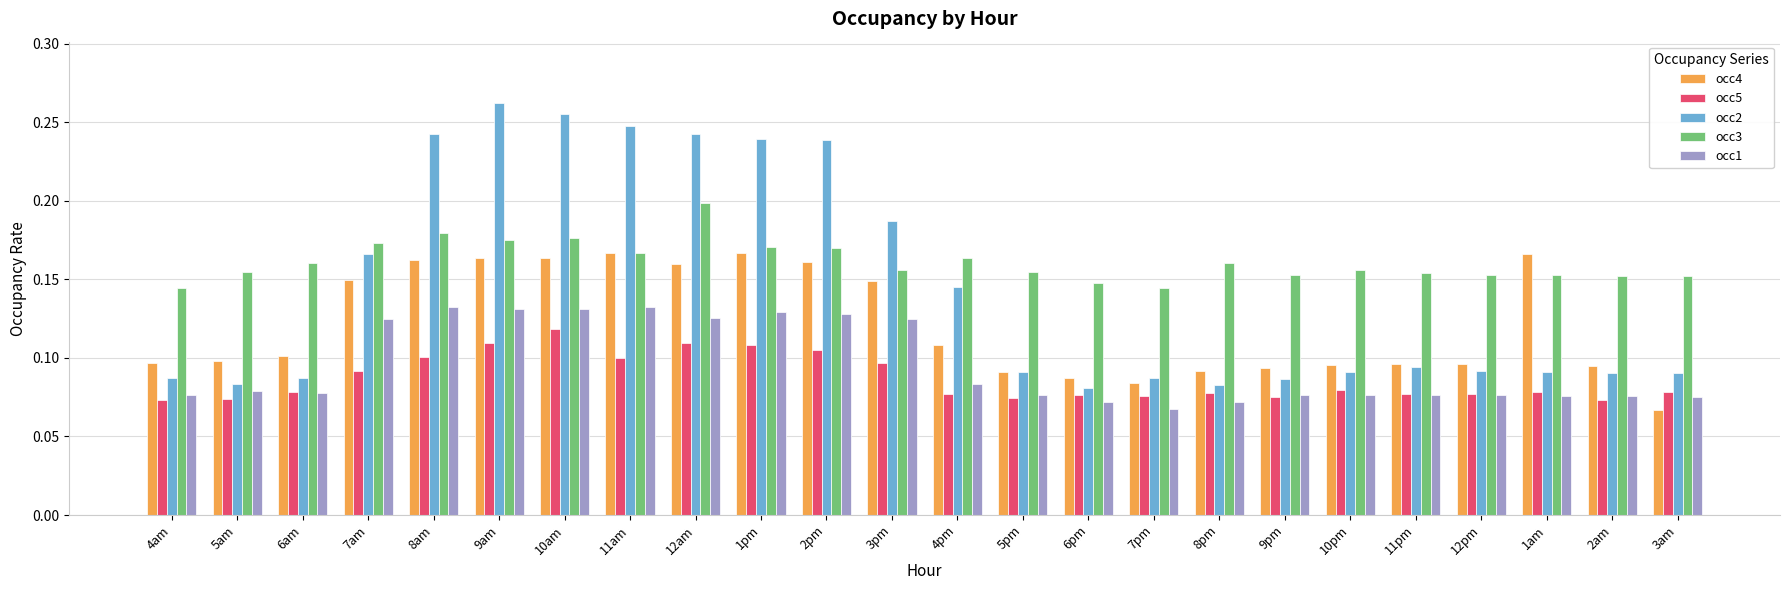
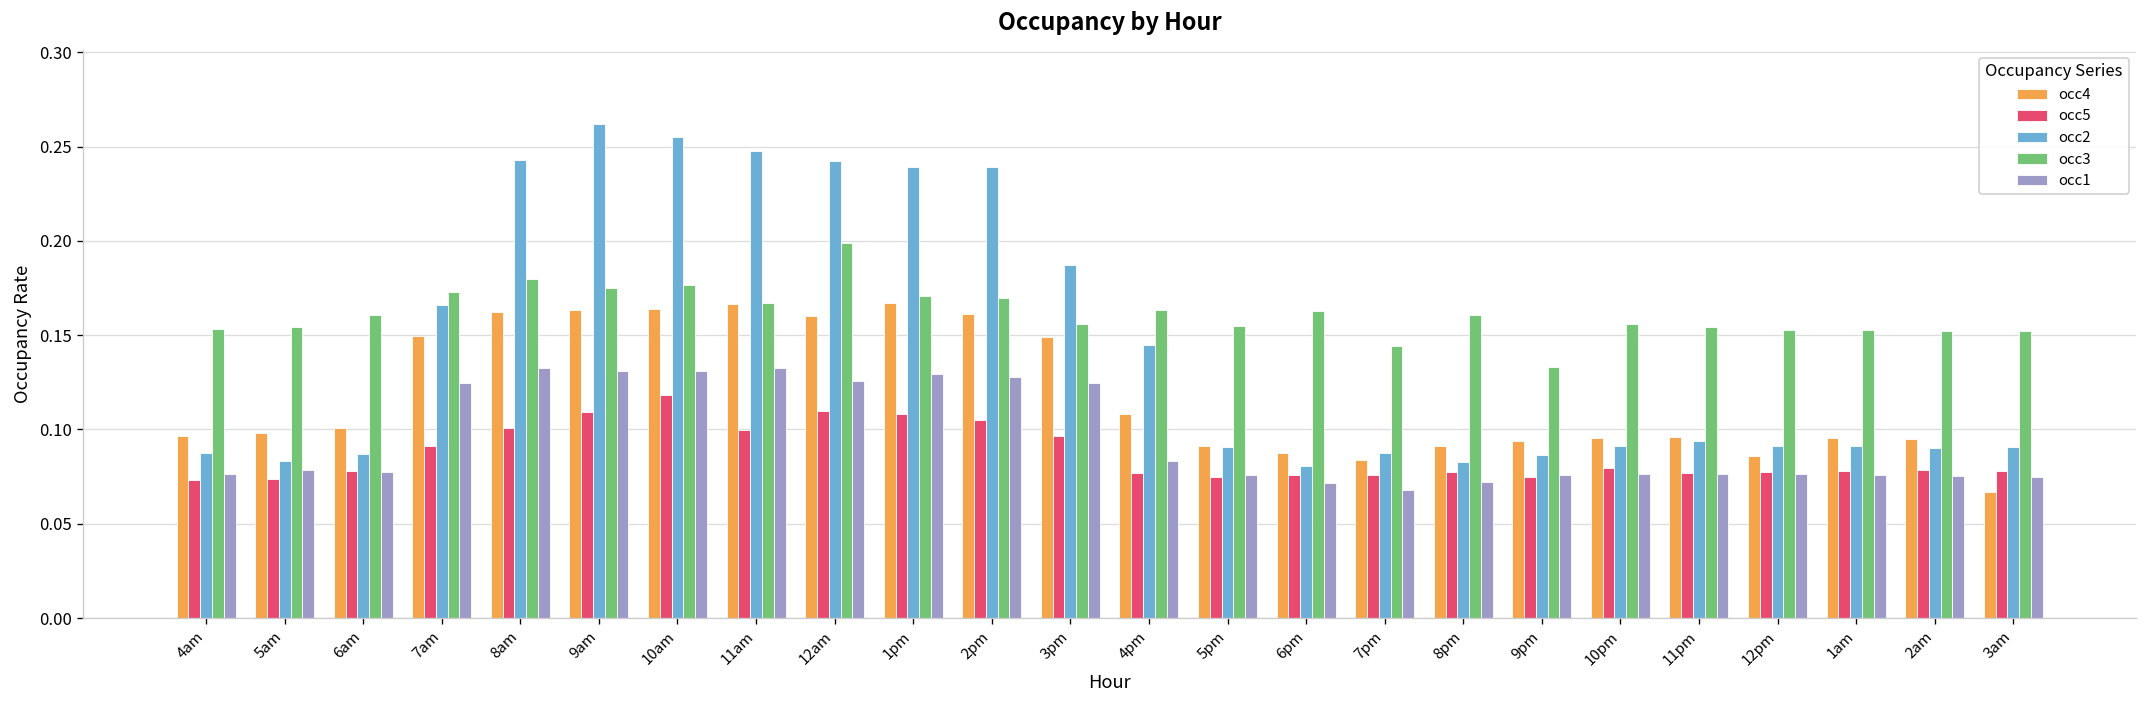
  {
    "occ4": {
      "4am": 0.097,
      "5am": 0.098,
      "6am": 0.101,
      "7am": 0.149,
      "8am": 0.162,
      "9am": 0.164,
      "10am": 0.164,
      "11am": 0.167,
      "12am": 0.160,
      "1pm": 0.167,
      "2pm": 0.161,
      "3pm": 0.149,
      "4pm": 0.108,
      "5pm": 0.091,
      "6pm": 0.087,
      "7pm": 0.084,
      "8pm": 0.091,
      "9pm": 0.094,
      "10pm": 0.096,
      "11pm": 0.096,
-     "12pm": 0.096,
-     "1am": 0.166,
+     "12pm": 0.086,
+     "1am": 0.095,
      "2am": 0.095,
      "3am": 0.067
    },
    "occ5": {
      "4am": 0.073,
      "5am": 0.074,
      "6am": 0.078,
      "7am": 0.092,
      "8am": 0.101,
      "9am": 0.110,
      "10am": 0.118,
      "11am": 0.100,
      "12am": 0.110,
      "1pm": 0.108,
      "2pm": 0.105,
      "3pm": 0.097,
      "4pm": 0.077,
      "5pm": 0.075,
      "6pm": 0.076,
      "7pm": 0.076,
      "8pm": 0.077,
      "9pm": 0.075,
      "10pm": 0.080,
      "11pm": 0.077,
      "12pm": 0.077,
      "1am": 0.078,
-     "2am": 0.073,
+     "2am": 0.078,
      "3am": 0.078
    },
    "occ3": {
-     "4am": 0.144,
+     "4am": 0.153,
      "5am": 0.154,
      "6am": 0.161,
      "7am": 0.173,
      "8am": 0.180,
      "9am": 0.175,
      "10am": 0.177,
      "11am": 0.167,
      "12am": 0.199,
      "1pm": 0.171,
      "2pm": 0.170,
      "3pm": 0.156,
      "4pm": 0.164,
      "5pm": 0.155,
-     "6pm": 0.147,
+     "6pm": 0.163,
      "7pm": 0.144,
      "8pm": 0.161,
-     "9pm": 0.153,
+     "9pm": 0.133,
      "10pm": 0.156,
      "11pm": 0.154,
      "12pm": 0.153,
      "1am": 0.153,
      "2am": 0.152,
      "3am": 0.152
    }
  }
